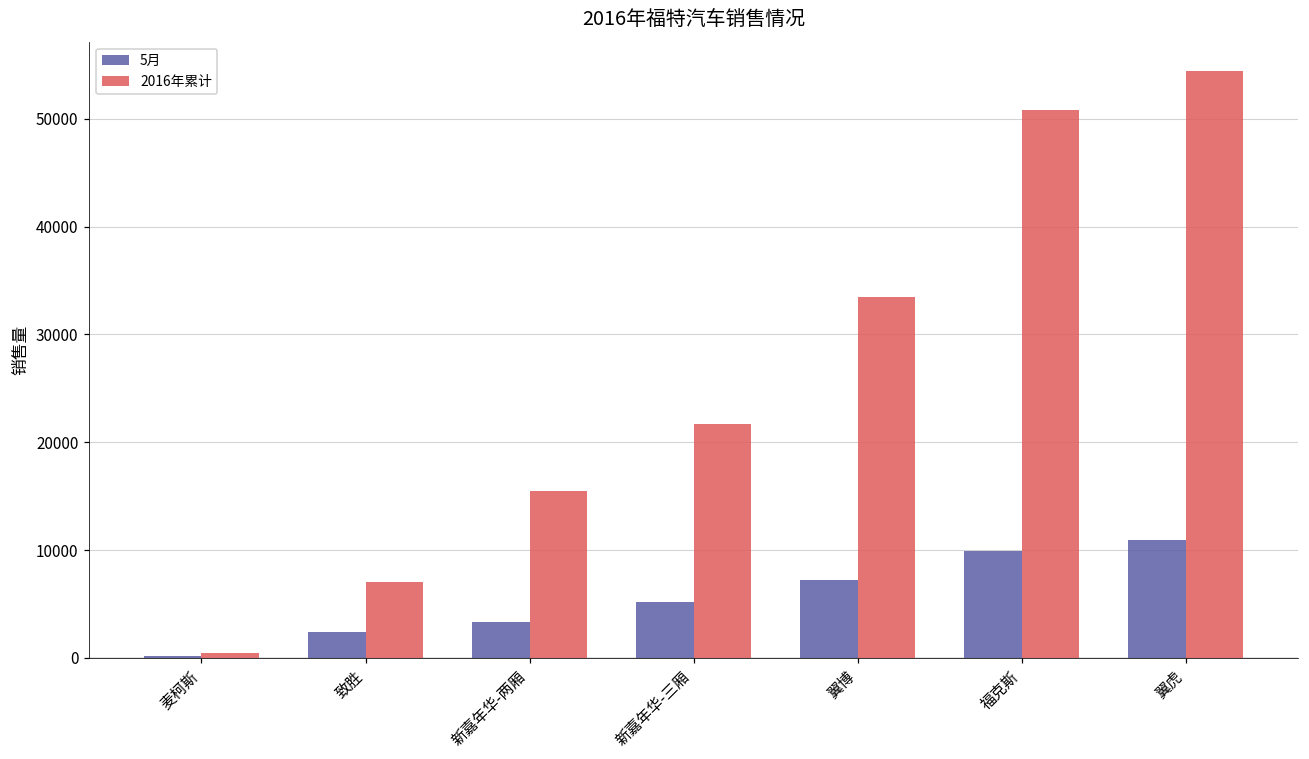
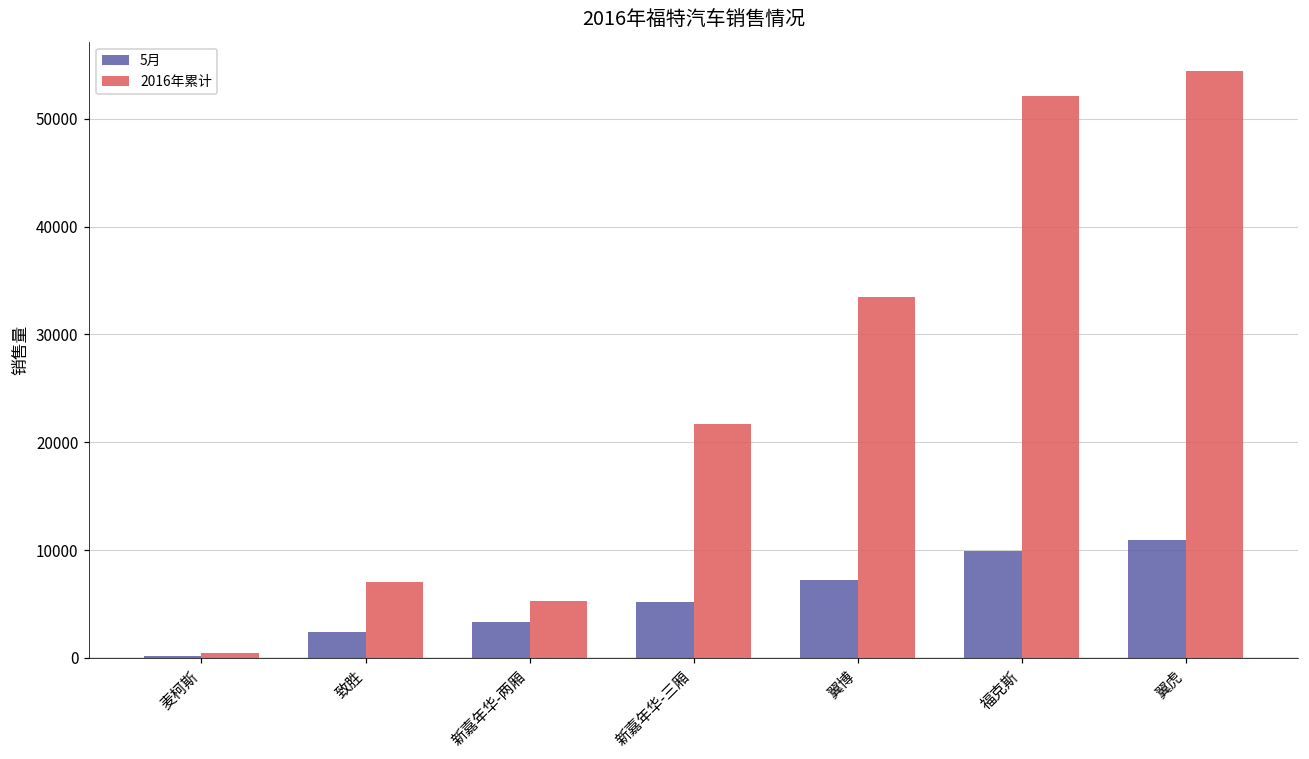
  {
    "5月": {
      "致胜": 2000,
      "新嘉年华-两厢": 3000,
      "新嘉年华-三厢": 5000,
      "翼博": 7000,
      "福克斯": 10000,
      "翼虎": 11000
    },
    "2016年累计": {
      "麦柯斯": 0,
      "致胜": 7000,
-     "新嘉年华-两厢": 15000,
+     "新嘉年华-两厢": 5000,
      "新嘉年华-三厢": 22000,
      "翼博": 34000,
-     "福克斯": 51000,
+     "福克斯": 52000,
      "翼虎": 54000
    }
  }
